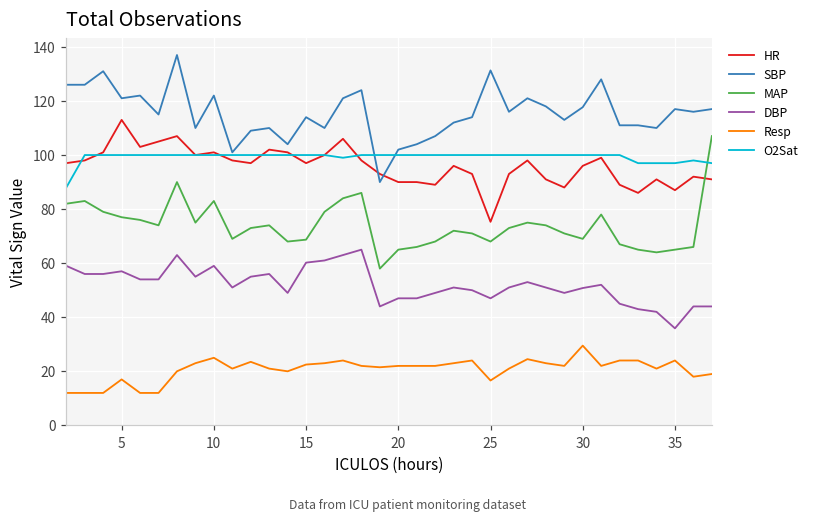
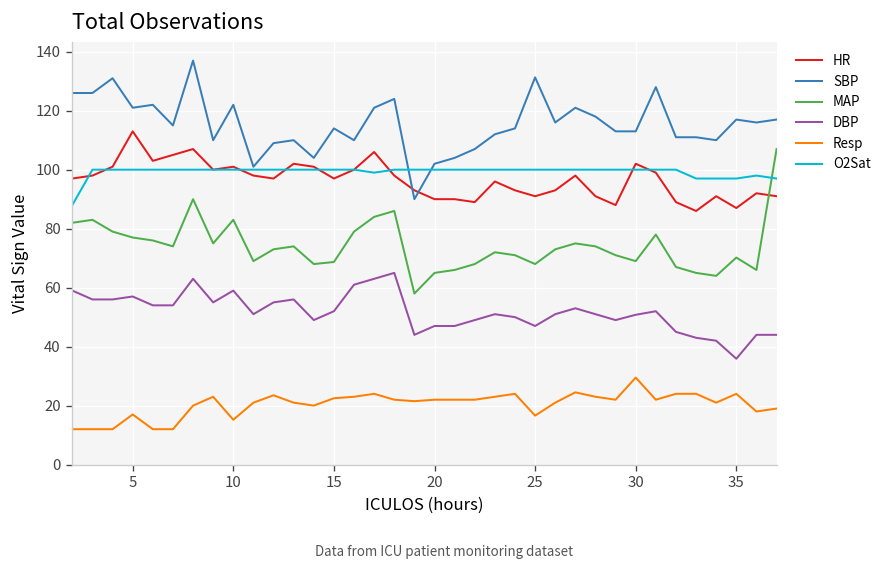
  {
    "HR": {
      "5": 113,
      "15": 97,
      "20": 90,
-     "25": 75,
-     "30": 96,
+     "25": 91,
+     "30": 102,
      "35": 87
    },
    "SBP": {
      "5": 121,
      "10": 122,
      "15": 114,
      "20": 102,
      "25": 131,
-     "30": 118,
+     "30": 113,
      "35": 117
    },
    "MAP": {
      "5": 77,
      "10": 83,
      "15": 69,
      "20": 65,
      "25": 68,
      "30": 69,
-     "35": 65
+     "35": 70
    },
    "DBP": {
      "5": 57,
      "10": 59,
-     "15": 60,
+     "15": 52,
      "20": 47,
      "25": 47,
      "30": 51,
      "35": 36
    },
    "Resp": {
      "5": 17,
-     "10": 25,
+     "10": 15,
      "15": 23,
      "20": 22,
      "25": 17,
      "30": 30,
      "35": 24
    },
    "O2Sat": {
      "5": 100,
      "15": 100,
      "20": 100,
      "25": 100,
      "30": 100,
      "35": 97
    }
  }
